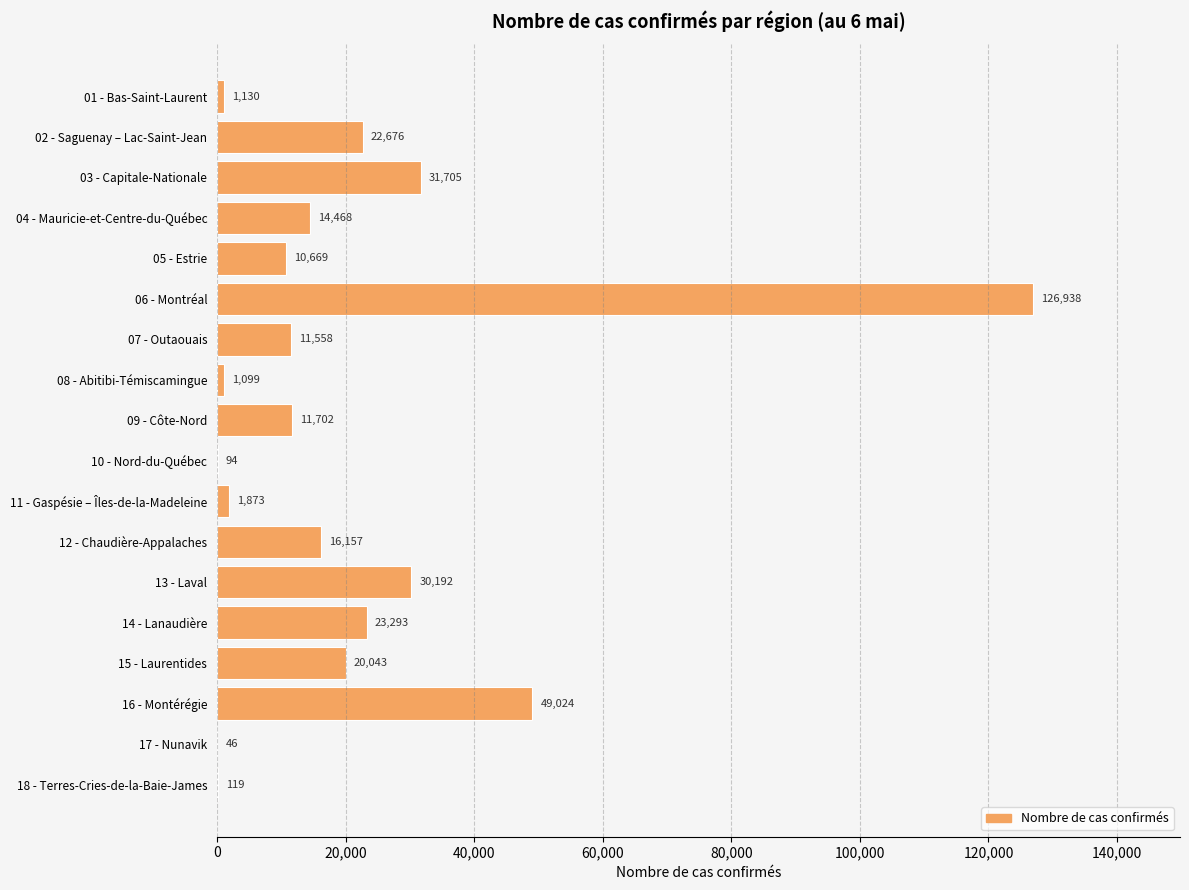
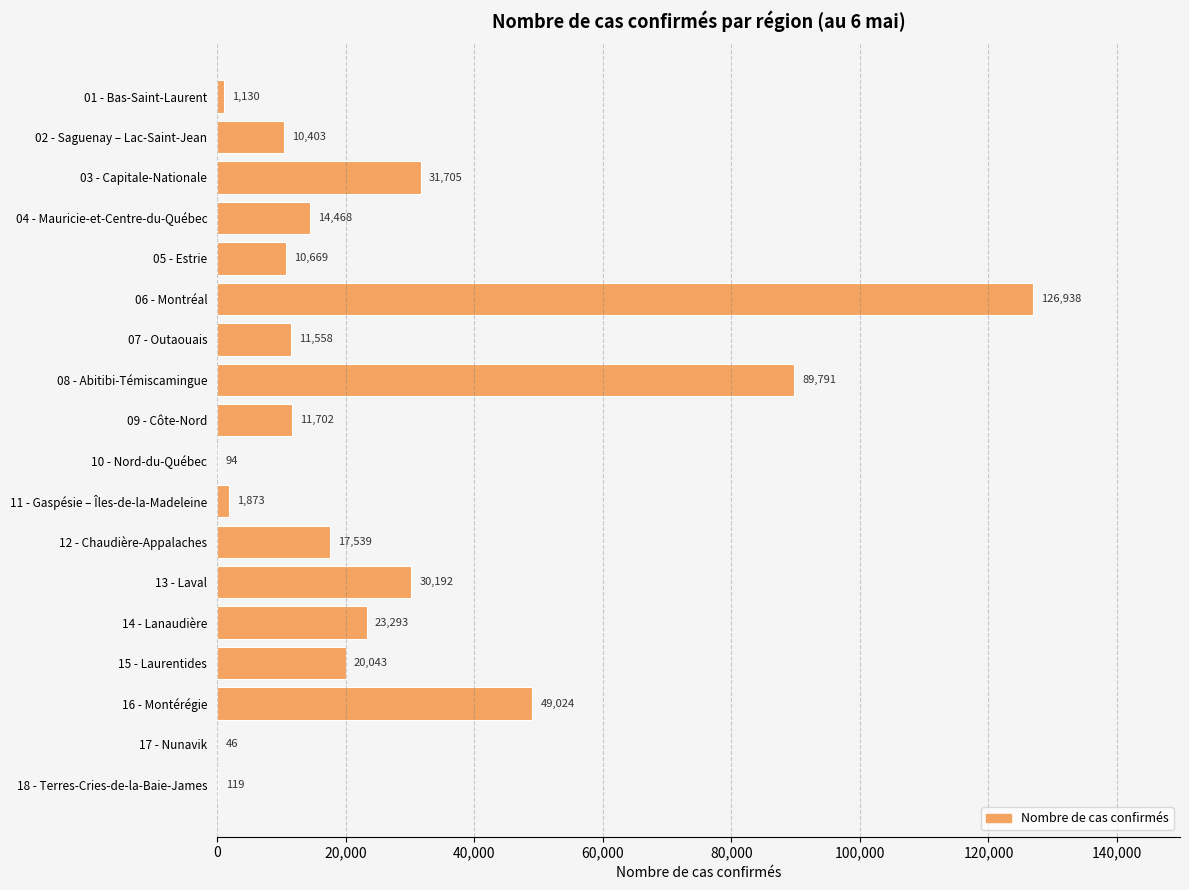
  {
    "01 - Bas-Saint-Laurent": "1,130",
-   "02 - Saguenay – Lac-Saint-Jean": "22,676",
+   "02 - Saguenay – Lac-Saint-Jean": "10,403",
    "03 - Capitale-Nationale": "31,705",
    "04 - Mauricie-et-Centre-du-Québec": "14,468",
    "05 - Estrie": "10,669",
    "06 - Montréal": "126,938",
    "07 - Outaouais": "11,558",
-   "08 - Abitibi-Témiscamingue": "1,099",
+   "08 - Abitibi-Témiscamingue": "89,791",
    "09 - Côte-Nord": "11,702",
    "10 - Nord-du-Québec": "94",
    "11 - Gaspésie – Îles-de-la-Madeleine": "1,873",
-   "12 - Chaudière-Appalaches": "16,157",
+   "12 - Chaudière-Appalaches": "17,539",
    "13 - Laval": "30,192",
    "14 - Lanaudière": "23,293",
    "15 - Laurentides": "20,043",
    "16 - Montérégie": "49,024",
    "17 - Nunavik": "46",
    "18 - Terres-Cries-de-la-Baie-James": "119"
  }
